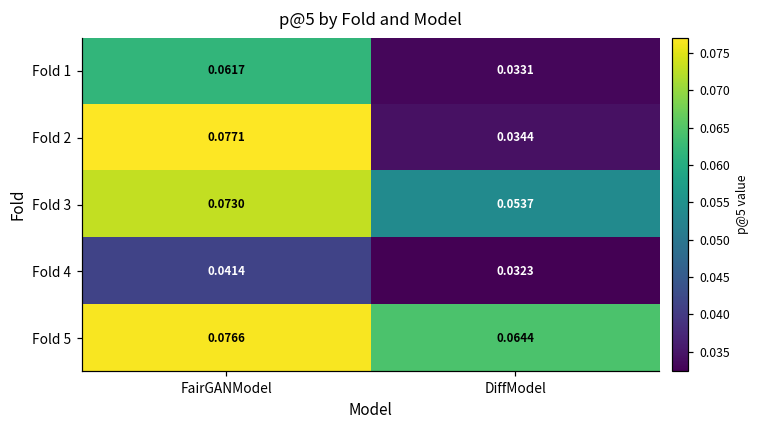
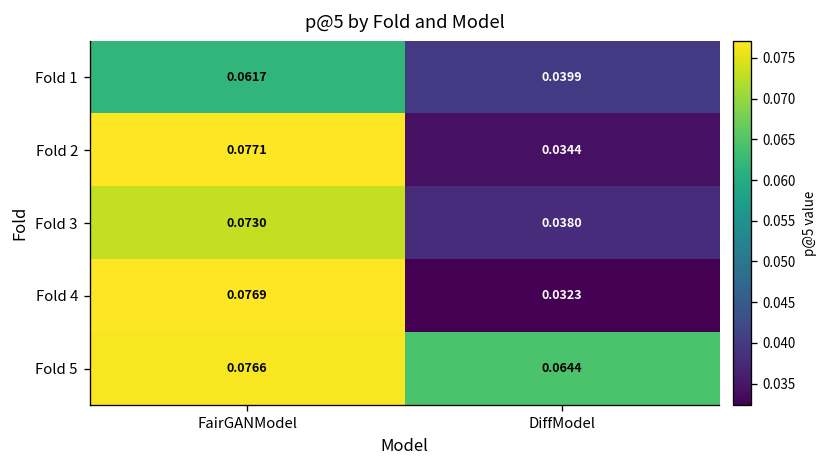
  {
    "Fold 1": {
      "FairGANModel": 0.0617,
-     "DiffModel": 0.0331
+     "DiffModel": 0.0399
    },
    "Fold 2": {
      "FairGANModel": 0.0771,
      "DiffModel": 0.0344
    },
    "Fold 3": {
      "FairGANModel": 0.0730,
-     "DiffModel": 0.0537
+     "DiffModel": 0.0380
    },
    "Fold 4": {
-     "FairGANModel": 0.0414,
+     "FairGANModel": 0.0769,
      "DiffModel": 0.0323
    },
    "Fold 5": {
      "FairGANModel": 0.0766,
      "DiffModel": 0.0644
    }
  }
